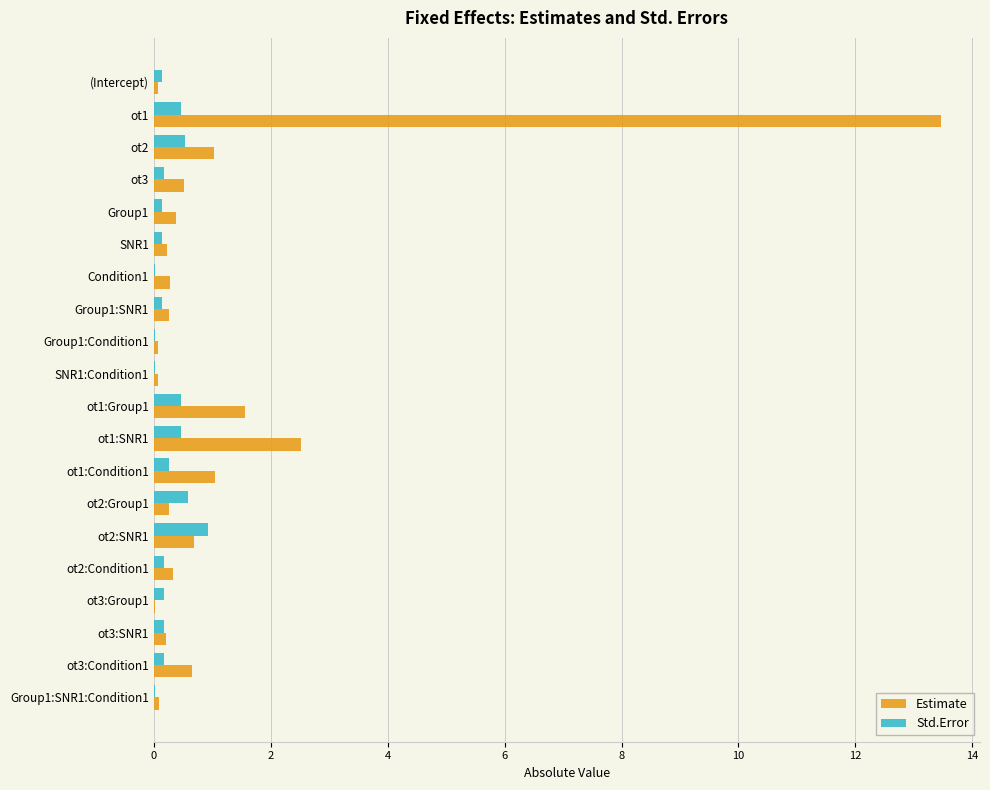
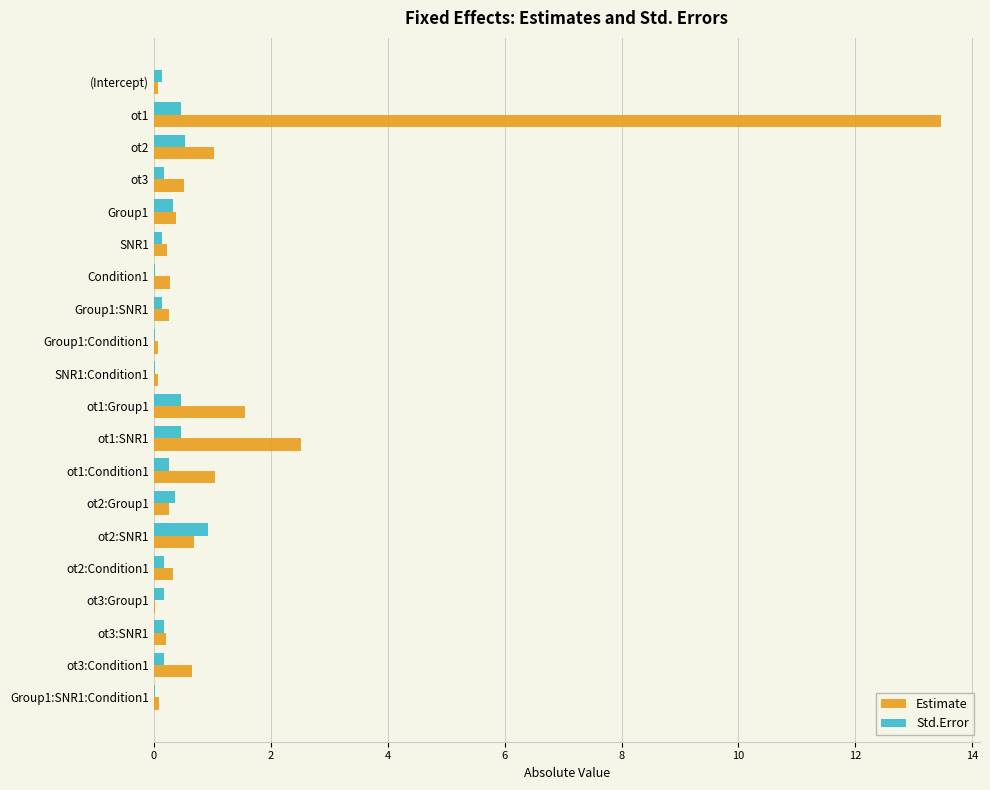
  {
    "Estimate": {
      "(Intercept)": 0.1,
      "ot1": 13.5,
      "ot2": 1.0,
      "ot3": 0.5,
      "Group1": 0.4,
      "SNR1": 0.2,
      "Condition1": 0.3,
      "Group1:SNR1": 0.3,
      "Group1:Condition1": 0.1,
      "SNR1:Condition1": 0.1,
      "ot1:Group1": 1.6,
      "ot1:SNR1": 2.5,
      "ot1:Condition1": 1.1,
      "ot2:Group1": 0.3,
      "ot2:SNR1": 0.7,
      "ot2:Condition1": 0.3,
      "ot3:SNR1": 0.2,
      "ot3:Condition1": 0.7,
      "Group1:SNR1:Condition1": 0.1
    },
    "Std.Error": {
      "(Intercept)": 0.1,
      "ot1": 0.5,
      "ot2": 0.5,
      "ot3": 0.2,
-     "Group1": 0.1,
+     "Group1": 0.3,
      "SNR1": 0.1,
      "Group1:SNR1": 0.1,
      "ot1:Group1": 0.5,
      "ot1:SNR1": 0.5,
      "ot1:Condition1": 0.3,
-     "ot2:Group1": 0.6,
+     "ot2:Group1": 0.4,
      "ot2:SNR1": 0.9,
      "ot2:Condition1": 0.2,
      "ot3:Group1": 0.2,
      "ot3:SNR1": 0.2,
      "ot3:Condition1": 0.2
    }
  }
